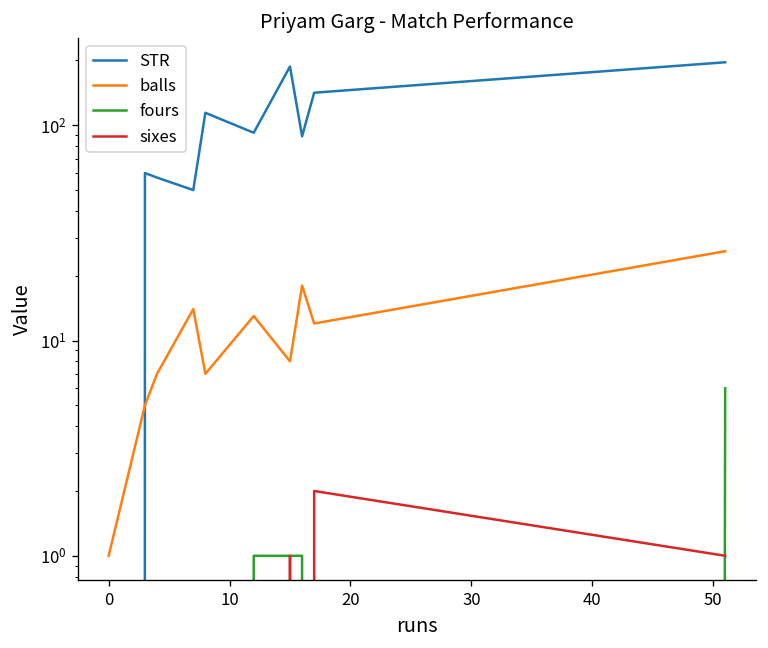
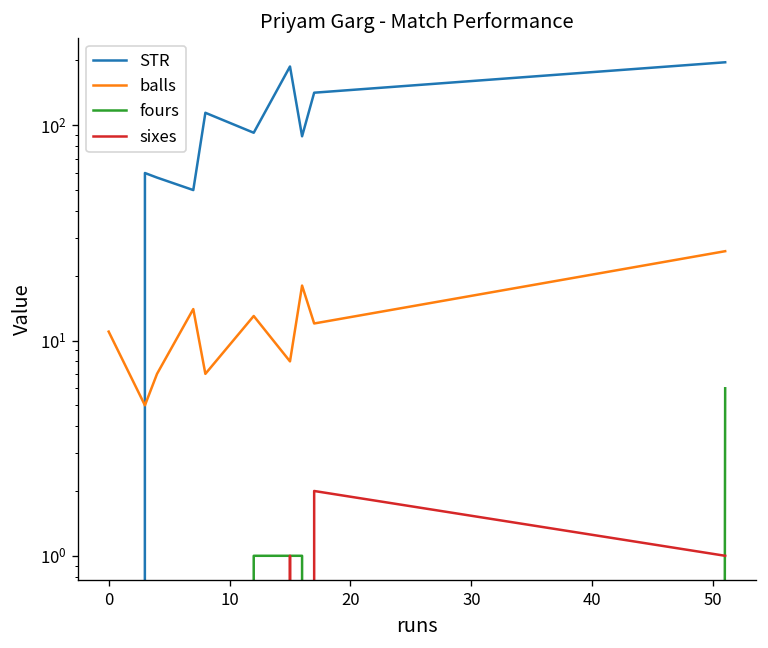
  {
    "balls": {
-     "0": 1
+     "0": 11
    }
  }
